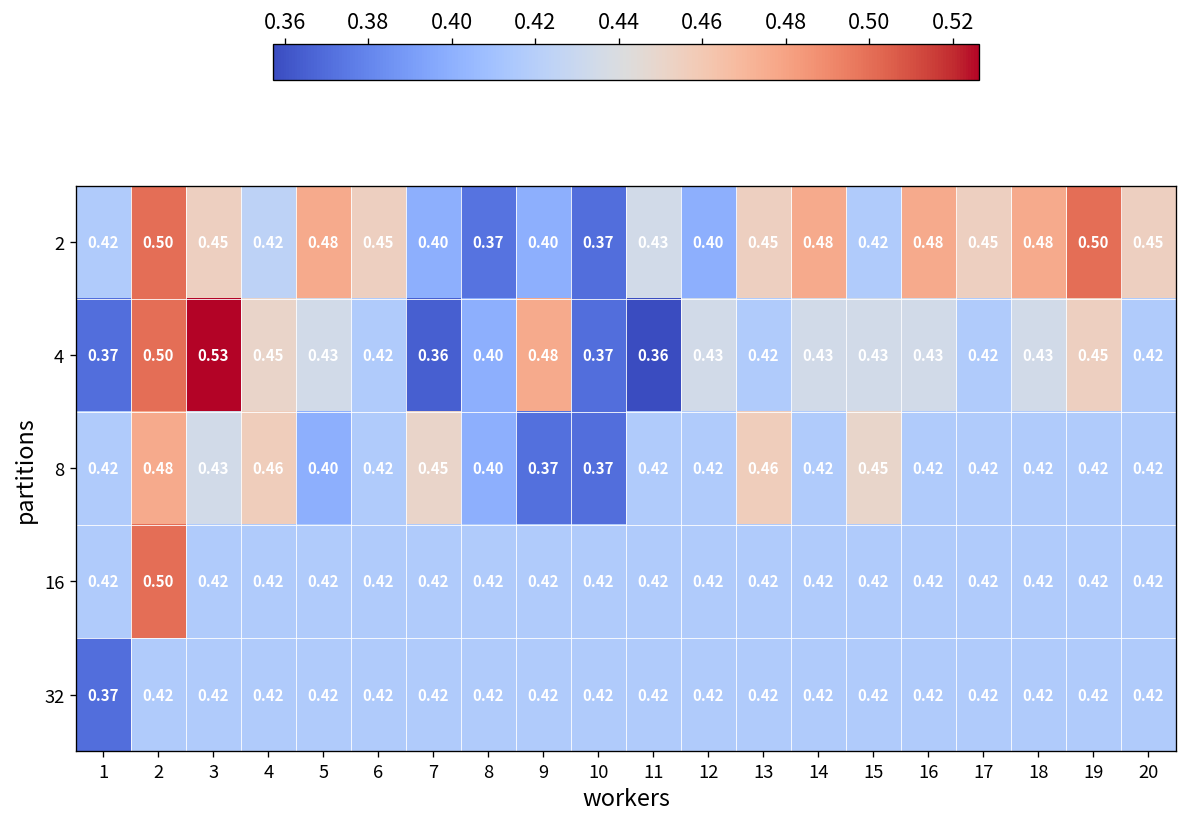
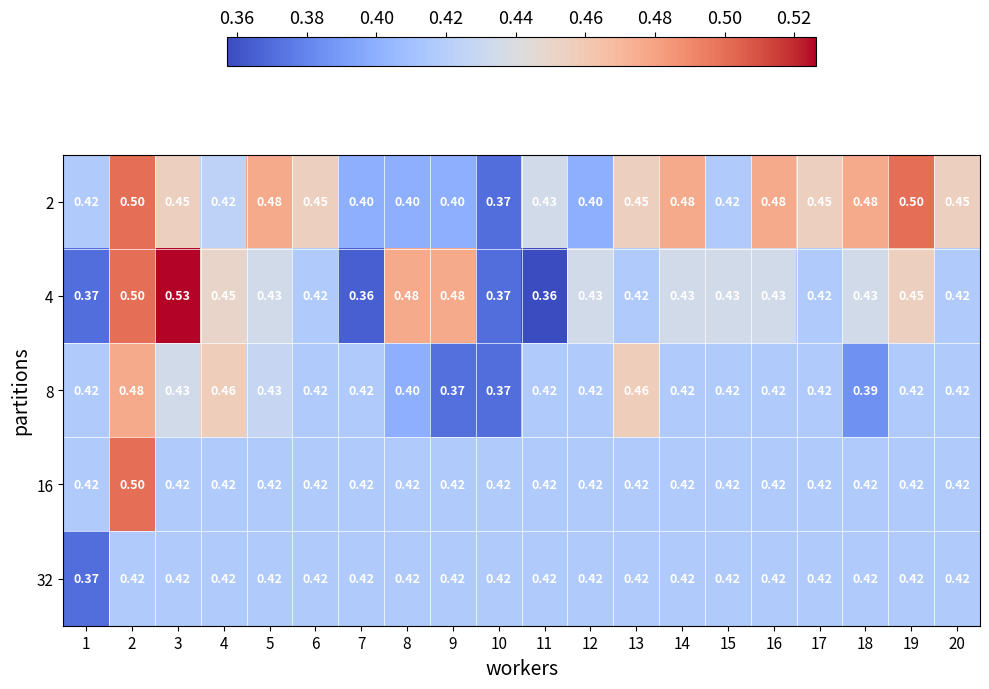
  {
    "2": {
      "1": 0.42,
      "2": 0.50,
      "3": 0.45,
      "4": 0.42,
      "5": 0.48,
      "6": 0.45,
      "7": 0.40,
-     "8": 0.37,
+     "8": 0.40,
      "9": 0.40,
      "10": 0.37,
      "12": 0.40,
      "13": 0.45,
      "14": 0.48,
      "15": 0.42,
      "16": 0.48,
      "17": 0.45,
      "18": 0.48,
      "19": 0.50,
      "20": 0.45
    },
    "4": {
      "1": 0.37,
      "2": 0.50,
      "3": 0.53,
      "4": 0.45,
      "6": 0.42,
      "7": 0.36,
-     "8": 0.40,
+     "8": 0.48,
      "9": 0.48,
      "10": 0.37,
      "11": 0.36,
      "13": 0.42,
      "17": 0.42,
      "19": 0.45,
      "20": 0.42
    },
    "8": {
      "1": 0.42,
      "2": 0.48,
      "4": 0.46,
-     "5": 0.40,
+     "5": 0.43,
      "6": 0.42,
-     "7": 0.45,
+     "7": 0.42,
      "8": 0.40,
      "9": 0.37,
      "10": 0.37,
      "11": 0.42,
      "12": 0.42,
      "13": 0.46,
      "14": 0.42,
-     "15": 0.45,
+     "15": 0.42,
      "16": 0.42,
      "17": 0.42,
-     "18": 0.42,
+     "18": 0.39,
      "19": 0.42,
      "20": 0.42
    },
    "16": {
      "1": 0.42,
      "2": 0.50,
      "3": 0.42,
      "4": 0.42,
      "5": 0.42,
      "6": 0.42,
      "7": 0.42,
      "8": 0.42,
      "9": 0.42,
      "10": 0.42,
      "11": 0.42,
      "12": 0.42,
      "13": 0.42,
      "14": 0.42,
      "15": 0.42,
      "16": 0.42,
      "17": 0.42,
      "18": 0.42,
      "19": 0.42,
      "20": 0.42
    },
    "32": {
      "1": 0.37,
      "2": 0.42,
      "3": 0.42,
      "4": 0.42,
      "5": 0.42,
      "6": 0.42,
      "7": 0.42,
      "8": 0.42,
      "9": 0.42,
      "10": 0.42,
      "11": 0.42,
      "12": 0.42,
      "13": 0.42,
      "14": 0.42,
      "15": 0.42,
      "16": 0.42,
      "17": 0.42,
      "18": 0.42,
      "19": 0.42,
      "20": 0.42
    }
  }
